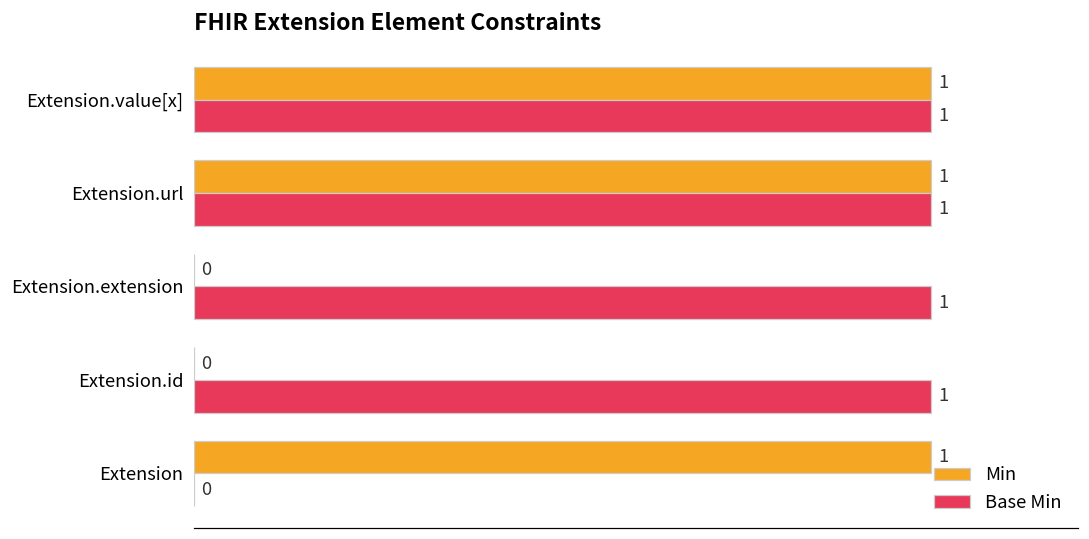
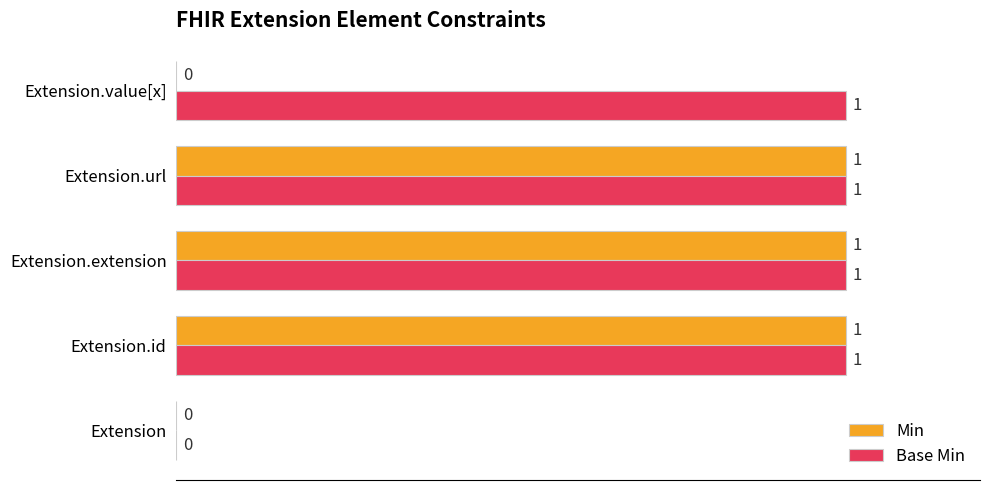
  {
    "Min": {
-     "Extension.value[x]": 1,
+     "Extension.value[x]": 0,
      "Extension.url": 1,
-     "Extension.extension": 0,
-     "Extension.id": 0,
-     "Extension": 1
+     "Extension.extension": 1,
+     "Extension.id": 1,
+     "Extension": 0
    },
    "Base Min": {
      "Extension.value[x]": 1,
      "Extension.url": 1,
      "Extension.extension": 1,
      "Extension.id": 1,
      "Extension": 0
    }
  }
